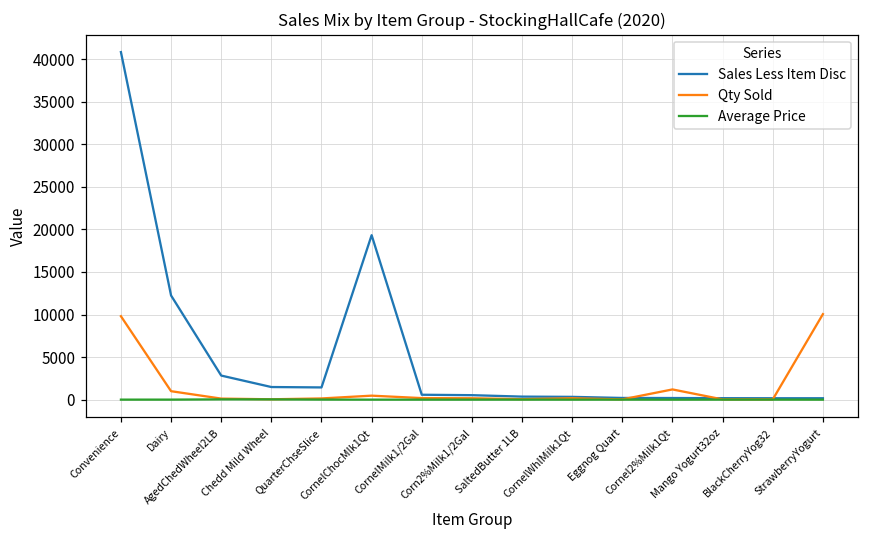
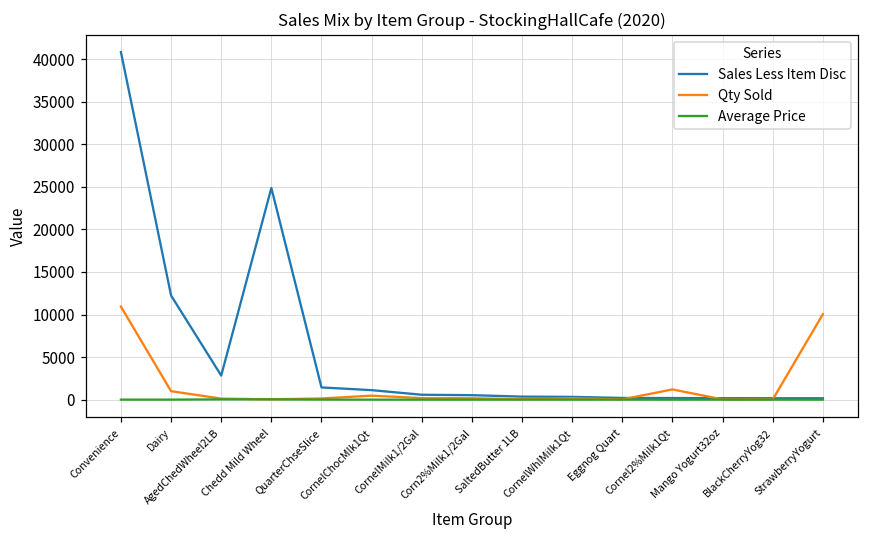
  {
    "Sales Less Item Disc": {
      "Convenience": 41000,
      "Dairy": 12000,
      "AgedChedWheel2LB": 3000,
-     "Chedd Mild Wheel": 1000,
+     "Chedd Mild Wheel": 25000,
      "QuarterChseSlice": 1000,
-     "CornelChocMlk1Qt": 19000,
+     "CornelChocMlk1Qt": 1000,
      "CornelMilk1/2Gal": 1000,
      "Corn2%Milk1/2Gal": 1000
    },
    "Qty Sold": {
-     "Convenience": 10000,
+     "Convenience": 11000,
      "Dairy": 1000,
      "CornelChocMlk1Qt": 0,
      "Cornel2%Milk1Qt": 1000,
      "StrawberryYogurt": 10000
    },
    "Average Price": {
      "Convenience": 0,
      "Dairy": 0,
      "CornelChocMlk1Qt": 0
    }
  }
